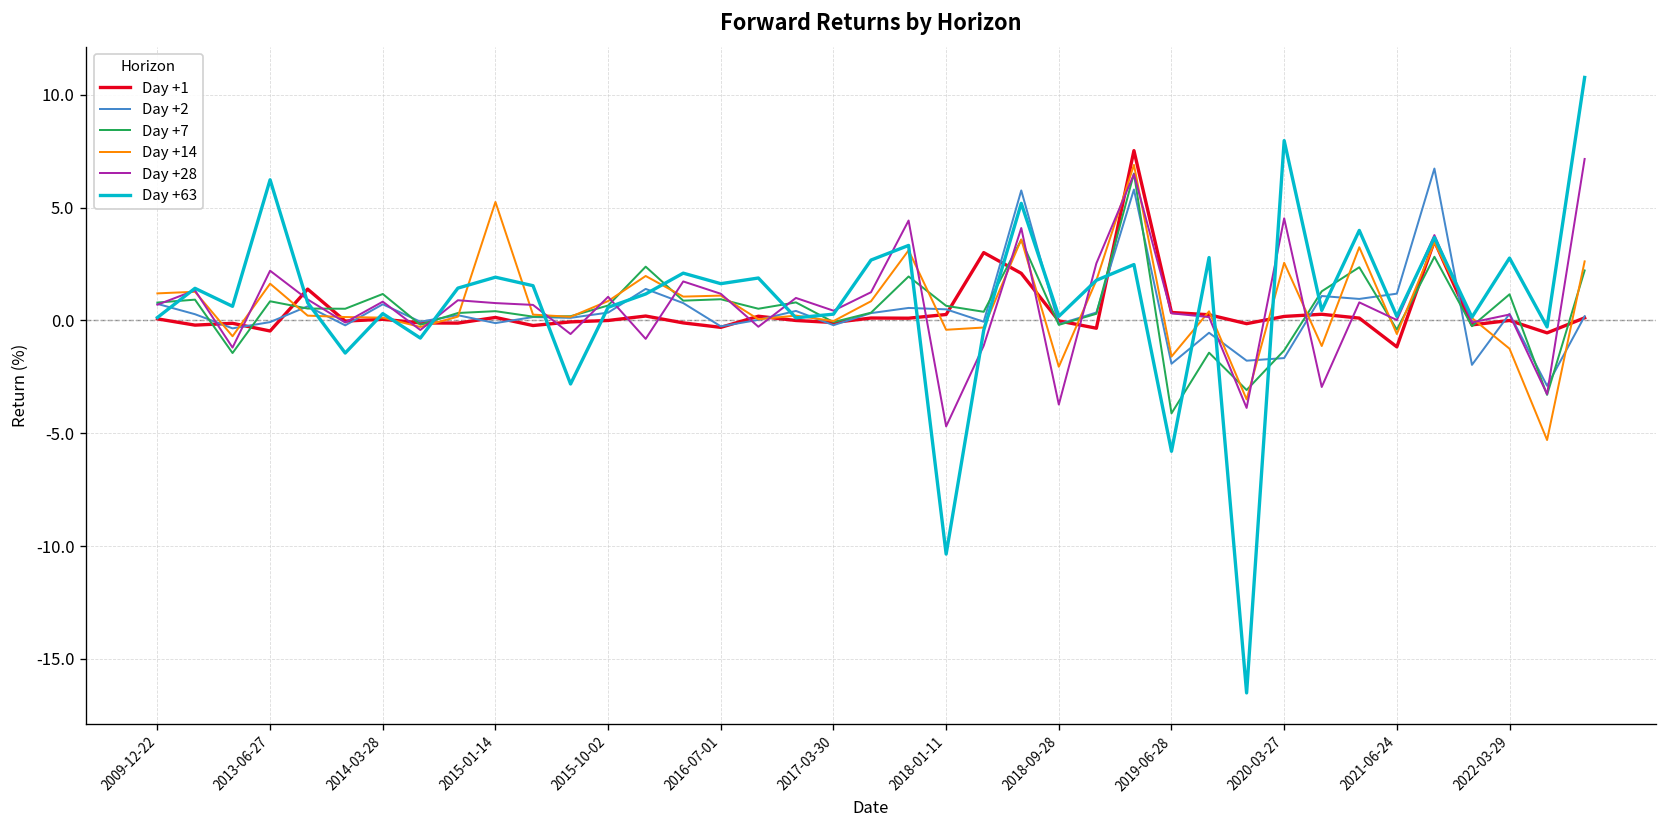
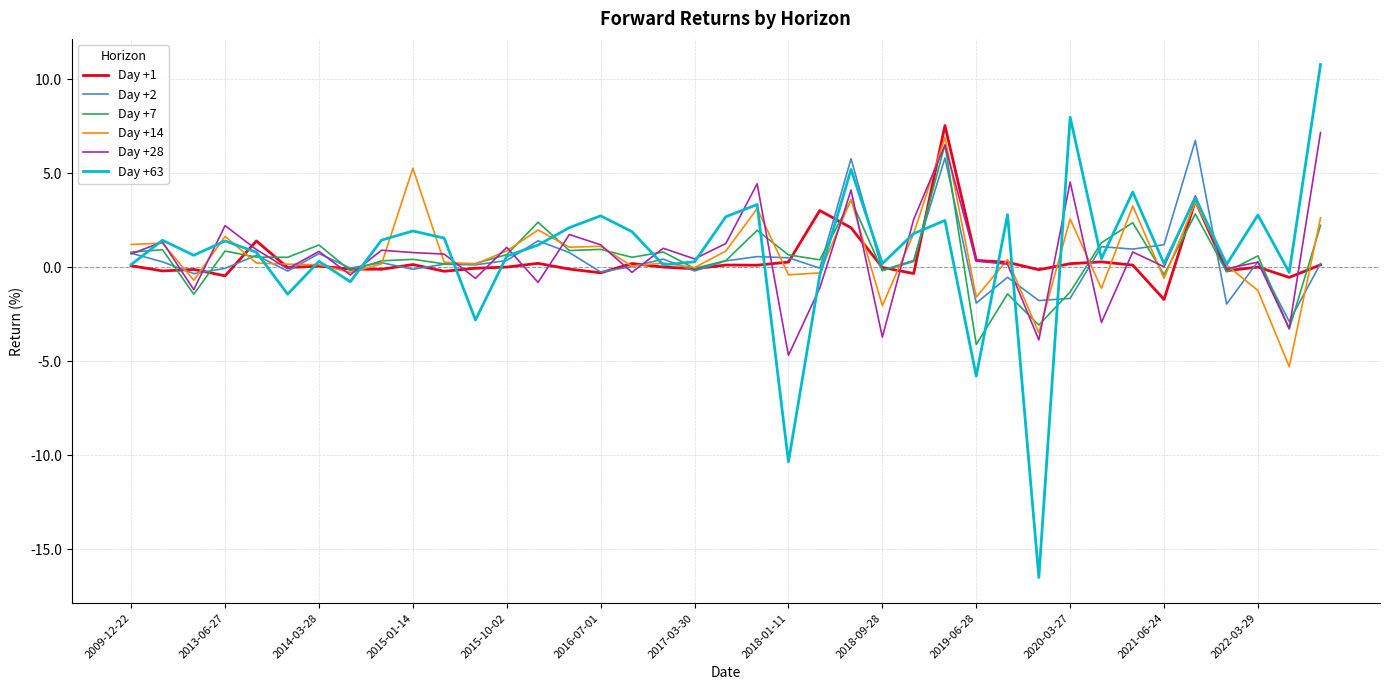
  {
    "Day +1": {
      "2013-06-27": -0.5,
      "2015-01-14": 0.1,
      "2015-10-02": 0.0,
      "2018-01-11": 0.3,
      "2018-09-28": 0.0,
      "2020-03-27": 0.2,
-     "2021-06-24": -1.2,
+     "2021-06-24": -1.7,
      "2022-03-29": 0.0
    },
    "Day +2": {
      "2013-06-27": -0.1,
      "2015-01-14": -0.1,
      "2015-10-02": 0.3,
      "2018-01-11": 0.5,
      "2019-06-28": -1.9,
      "2020-03-27": -1.7,
      "2021-06-24": 1.2
    },
    "Day +7": {
      "2013-06-27": 0.9,
      "2014-03-28": 1.2,
      "2015-01-14": 0.4,
      "2016-07-01": 0.9,
      "2018-01-11": 0.6,
      "2019-06-28": -4.1,
      "2020-03-27": -1.3,
      "2021-06-24": -0.4,
-     "2022-03-29": 1.2
+     "2022-03-29": 0.6
    },
    "Day +14": {
      "2009-12-22": 1.2,
      "2013-06-27": 1.6,
      "2015-01-14": 5.3,
      "2015-10-02": 0.9,
      "2018-01-11": -0.4,
      "2018-09-28": -2.1,
      "2019-06-28": -1.6,
      "2020-03-27": 2.6,
      "2021-06-24": -0.6,
      "2022-03-29": -1.3
    },
    "Day +28": {
      "2013-06-27": 2.2,
      "2015-01-14": 0.8,
      "2015-10-02": 1.0,
      "2017-03-30": 0.4,
      "2018-01-11": -4.7,
      "2018-09-28": -3.7,
      "2020-03-27": 4.5,
      "2021-06-24": 0.0
    },
    "Day +63": {
-     "2013-06-27": 6.2,
+     "2013-06-27": 1.4,
      "2014-03-28": 0.3,
      "2015-01-14": 1.9,
-     "2016-07-01": 1.6,
+     "2016-07-01": 2.7,
      "2017-03-30": 0.3,
      "2018-01-11": -10.4,
      "2018-09-28": 0.2,
      "2019-06-28": -5.8,
      "2020-03-27": 8.0,
      "2021-06-24": 0.2,
      "2022-03-29": 2.8
    }
  }
